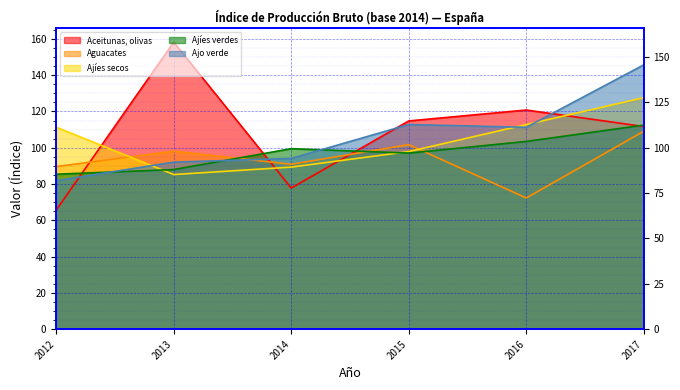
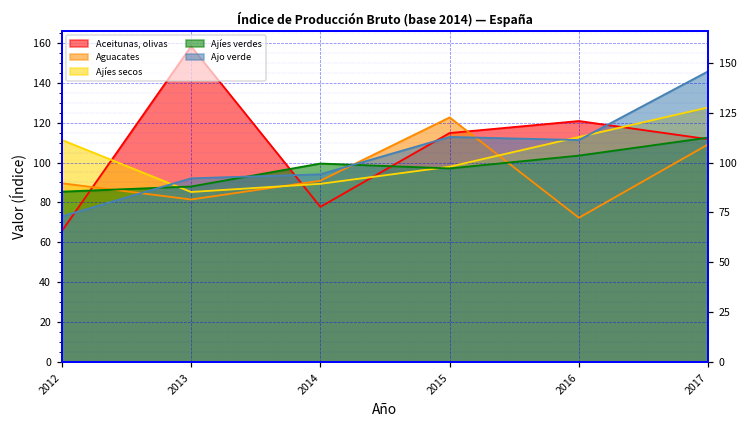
  {
    "Aceitunas, olivas": {
      "2012": 66,
      "2014": 78,
      "2015": 115,
      "2016": 121
    },
    "Aguacates": {
      "2012": 90,
-     "2013": 98,
+     "2013": 81,
      "2014": 91,
-     "2015": 102,
+     "2015": 123,
      "2016": 72,
      "2017": 109
    },
    "Ajíes secos": {
      "2012": 111,
      "2013": 85,
      "2014": 89,
      "2016": 113,
      "2017": 128
    },
    "Ajíes verdes": {
      "2012": 85,
      "2013": 88,
      "2014": 99,
      "2016": 103
    },
    "Ajo verde": {
-     "2012": 82,
+     "2012": 73,
      "2013": 92,
      "2014": 94,
      "2015": 113,
      "2016": 111,
      "2017": 146
    }
  }
